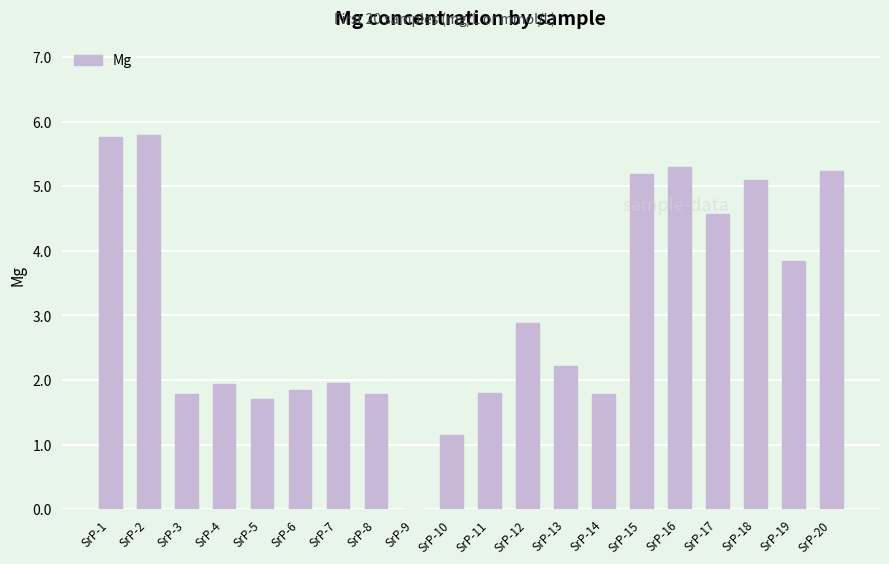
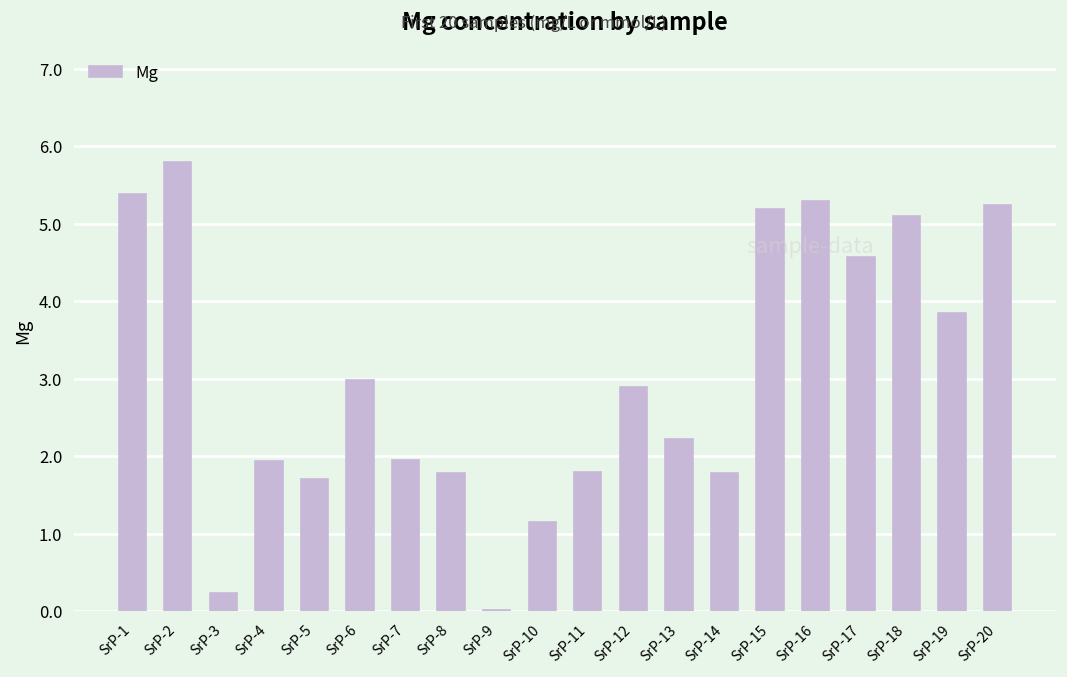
  {
-   "SrP-1": 5.8,
+   "SrP-1": 5.4,
    "SrP-2": 5.8,
-   "SrP-3": 1.8,
+   "SrP-3": 0.2,
    "SrP-4": 1.9,
    "SrP-5": 1.7,
-   "SrP-6": 1.9,
+   "SrP-6": 3.0,
    "SrP-7": 2.0,
    "SrP-8": 1.8,
    "SrP-10": 1.2,
    "SrP-11": 1.8,
    "SrP-12": 2.9,
    "SrP-13": 2.2,
    "SrP-14": 1.8,
    "SrP-15": 5.2,
    "SrP-16": 5.3,
    "SrP-17": 4.6,
    "SrP-18": 5.1,
    "SrP-19": 3.9,
    "SrP-20": 5.2
  }
